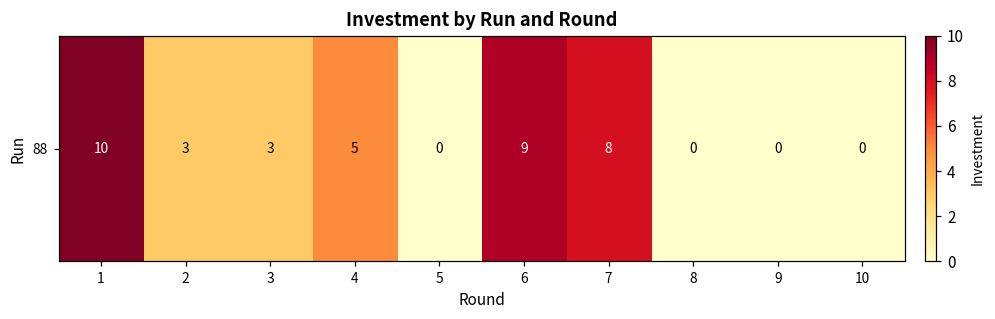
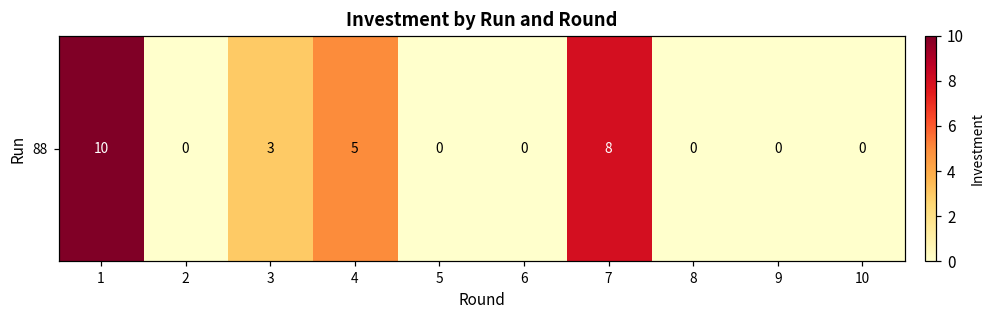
  {
    "88": {
      "1": 10,
-     "2": 3,
+     "2": 0,
      "3": 3,
      "4": 5,
      "5": 0,
-     "6": 9,
+     "6": 0,
      "7": 8,
      "8": 0,
      "9": 0,
      "10": 0
    }
  }
